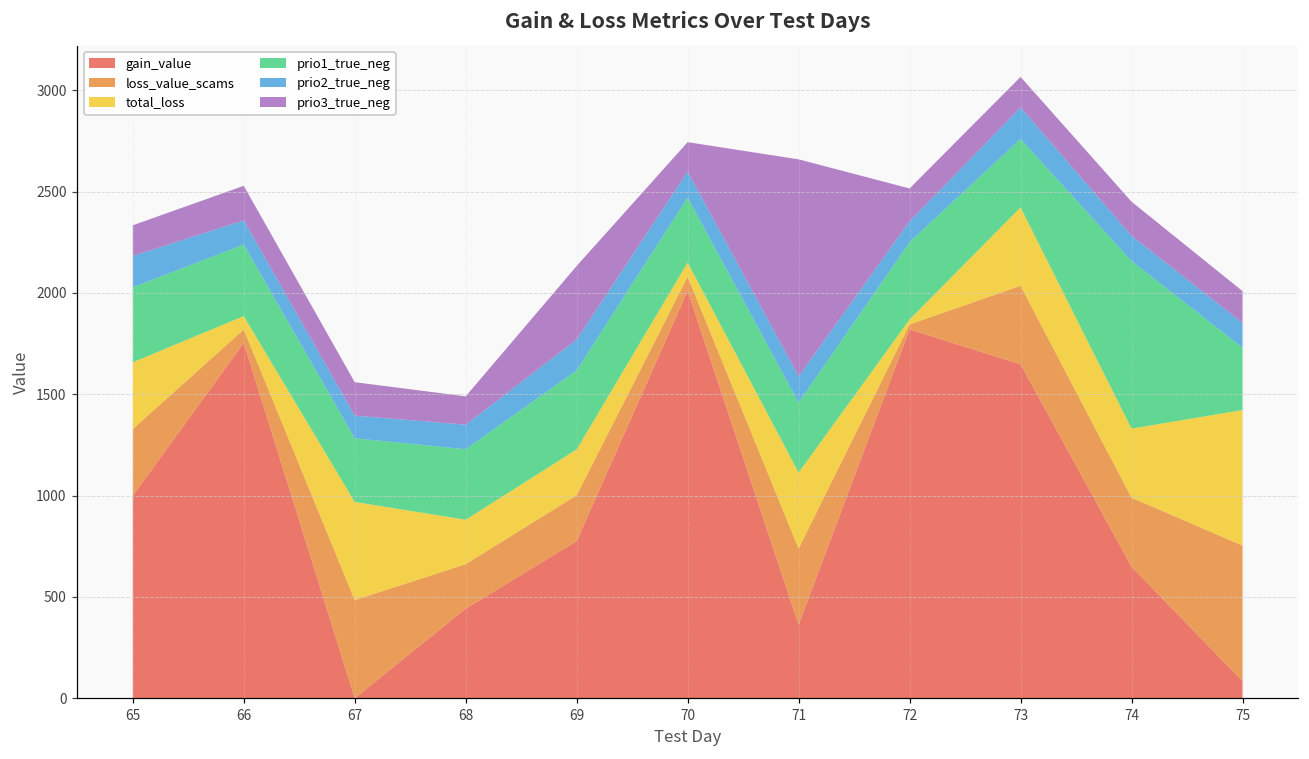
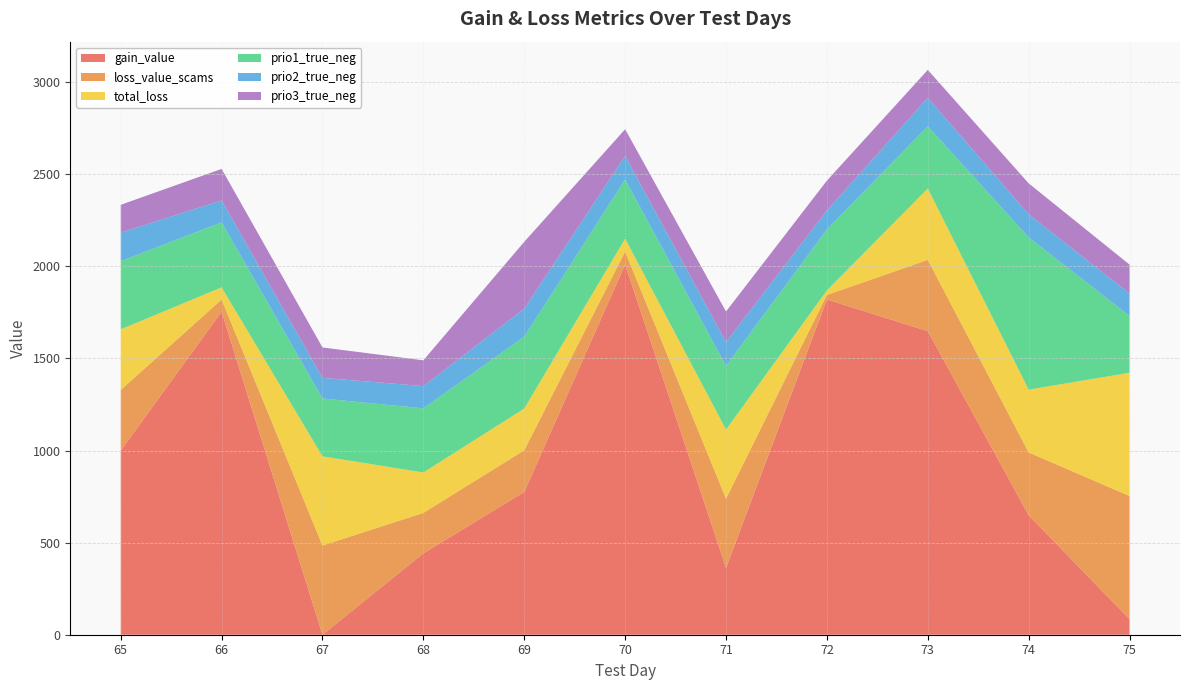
  {
    "total_loss": {
      "65": 330,
      "66": 70,
      "67": 480,
      "68": 220,
      "69": 230,
      "70": 70,
      "71": 380,
      "72": 20,
      "73": 390,
      "74": 340,
      "75": 670
    },
    "prio1_true_neg": {
      "65": 370,
      "66": 350,
      "67": 310,
      "68": 350,
      "69": 390,
      "70": 320,
      "71": 350,
-     "72": 380,
+     "72": 330,
      "73": 340,
      "74": 830,
      "75": 310
    },
    "prio2_true_neg": {
      "65": 160,
      "66": 120,
      "67": 110,
      "68": 120,
      "69": 150,
      "70": 130,
      "71": 130,
      "72": 100,
      "73": 160,
      "74": 130,
      "75": 120
    },
    "prio3_true_neg": {
      "65": 150,
      "66": 170,
      "67": 170,
      "68": 140,
      "69": 360,
      "70": 150,
-     "71": 1070,
+     "71": 170,
      "72": 160,
      "73": 150,
      "74": 170,
      "75": 160
    }
  }
